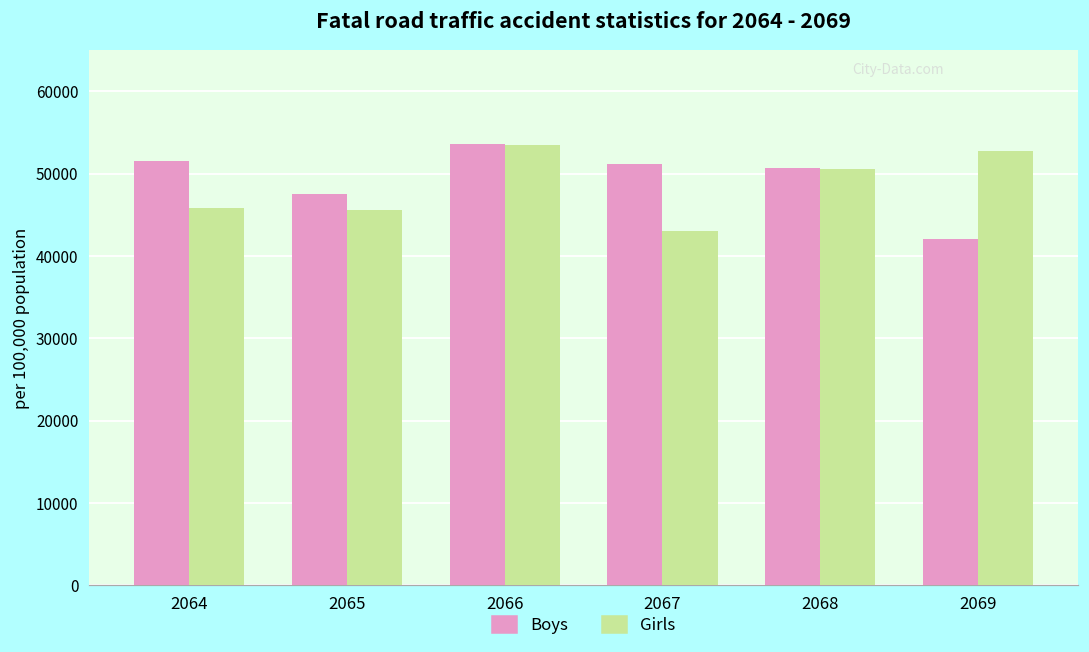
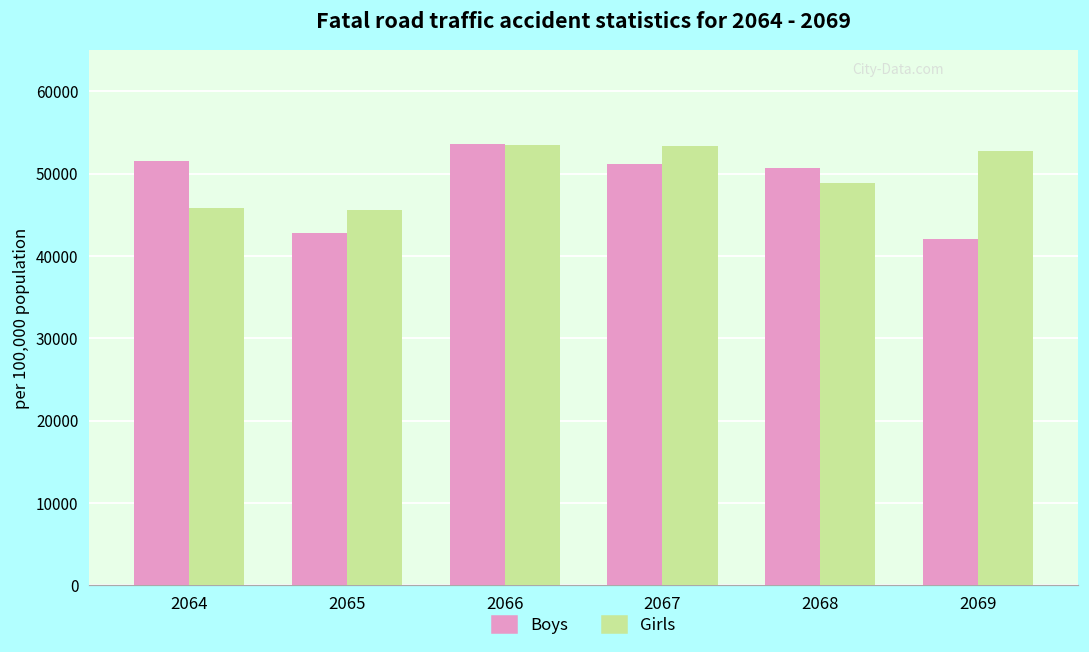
  {
    "Boys": {
      "2064": 51000,
-     "2065": 48000,
+     "2065": 43000,
      "2066": 54000,
      "2067": 51000,
      "2068": 51000,
      "2069": 42000
    },
    "Girls": {
      "2064": 46000,
      "2065": 46000,
      "2066": 53000,
-     "2067": 43000,
-     "2068": 51000,
+     "2067": 53000,
+     "2068": 49000,
      "2069": 53000
    }
  }
